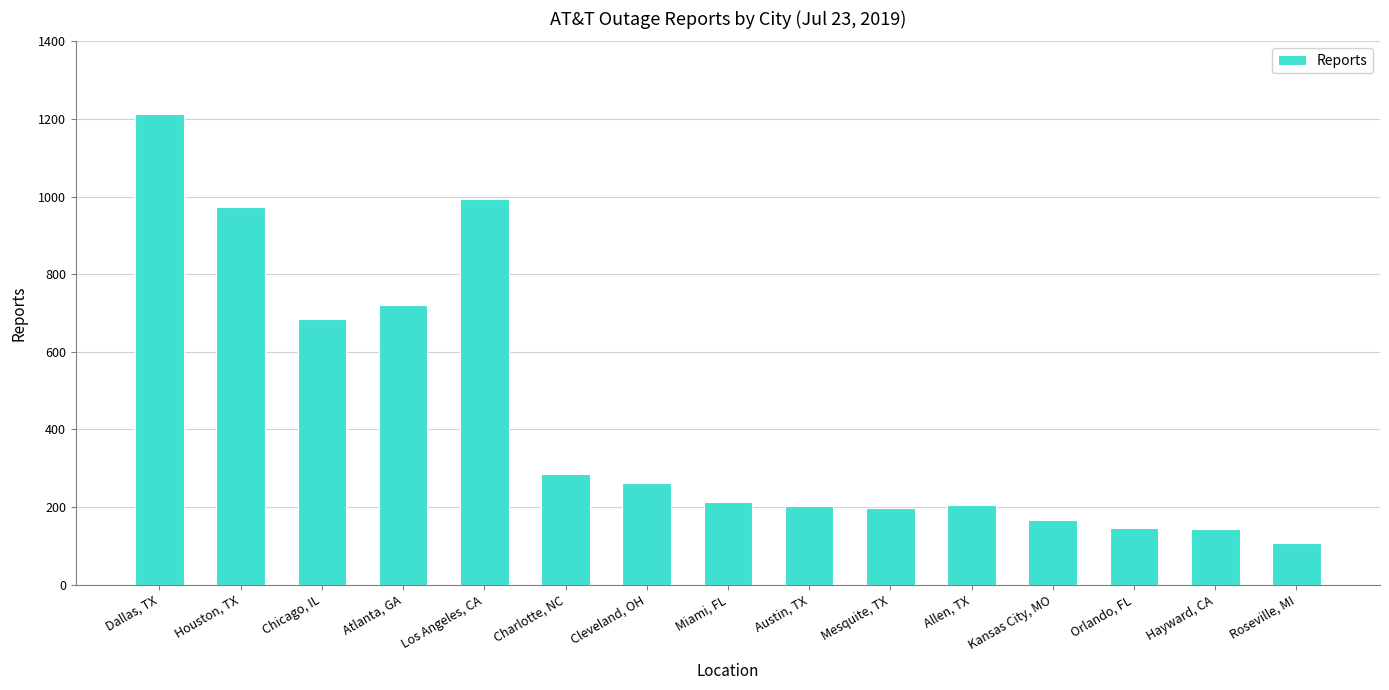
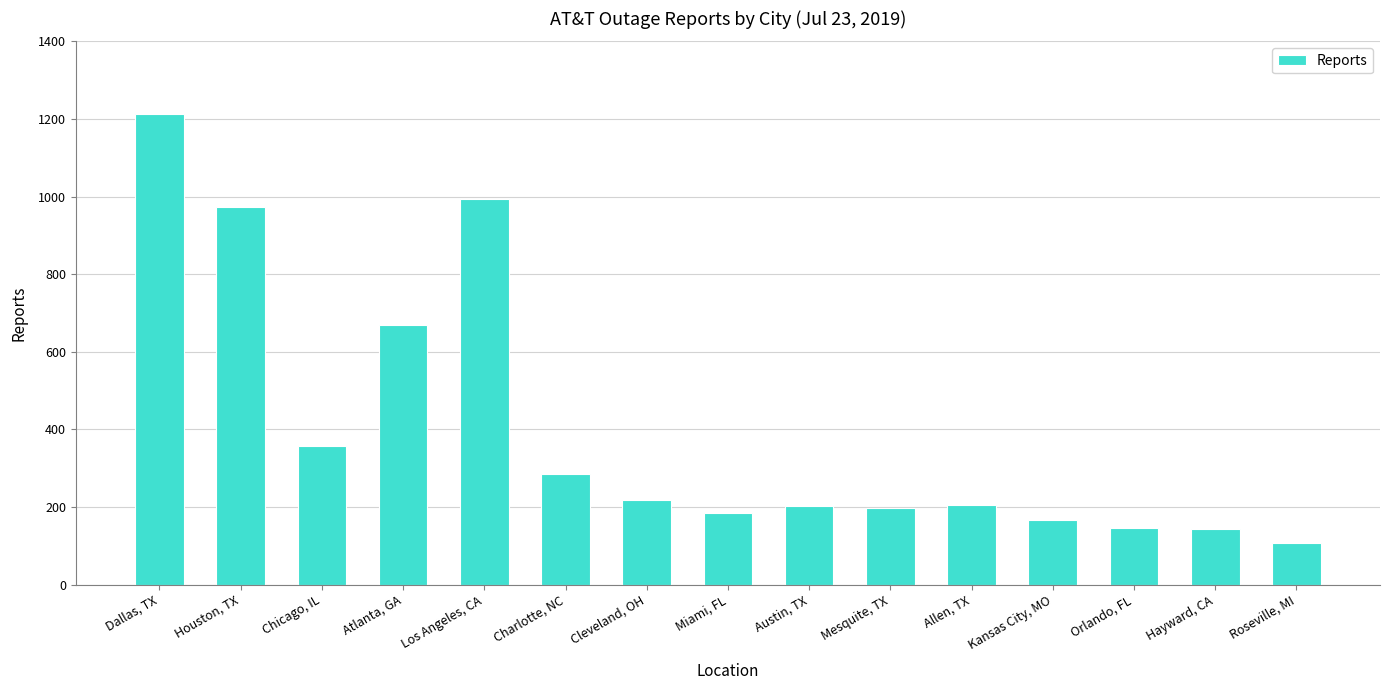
  {
    "Dallas, TX": 1210,
    "Houston, TX": 970,
-   "Chicago, IL": 680,
-   "Atlanta, GA": 720,
+   "Chicago, IL": 360,
+   "Atlanta, GA": 670,
    "Los Angeles, CA": 990,
    "Charlotte, NC": 290,
-   "Cleveland, OH": 260,
-   "Miami, FL": 210,
+   "Cleveland, OH": 220,
+   "Miami, FL": 180,
    "Austin, TX": 200,
    "Mesquite, TX": 200,
    "Allen, TX": 210,
    "Kansas City, MO": 170,
    "Orlando, FL": 150,
    "Hayward, CA": 140,
    "Roseville, MI": 110
  }
